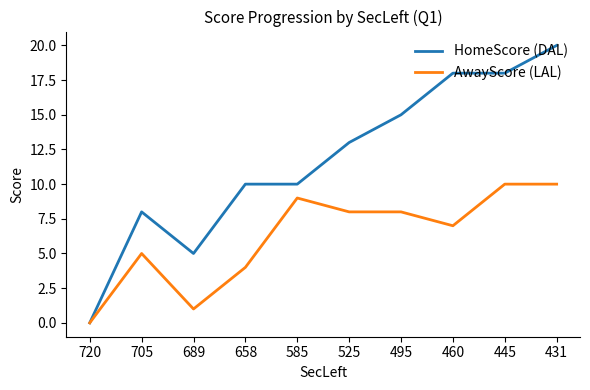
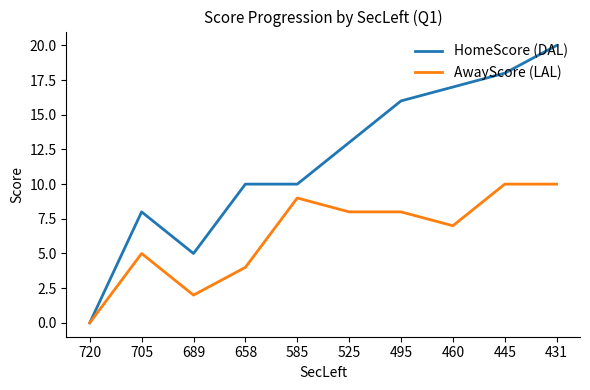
  {
    "HomeScore (DAL)": {
      "705": 8,
      "689": 5,
      "658": 10,
      "585": 10,
      "525": 13,
-     "495": 15,
-     "460": 18,
+     "495": 16,
+     "460": 17,
      "445": 18,
      "431": 20
    },
    "AwayScore (LAL)": {
      "705": 5,
-     "689": 1,
+     "689": 2,
      "658": 4,
      "585": 9,
      "525": 8,
      "495": 8,
      "460": 7,
      "445": 10,
      "431": 10
    }
  }
